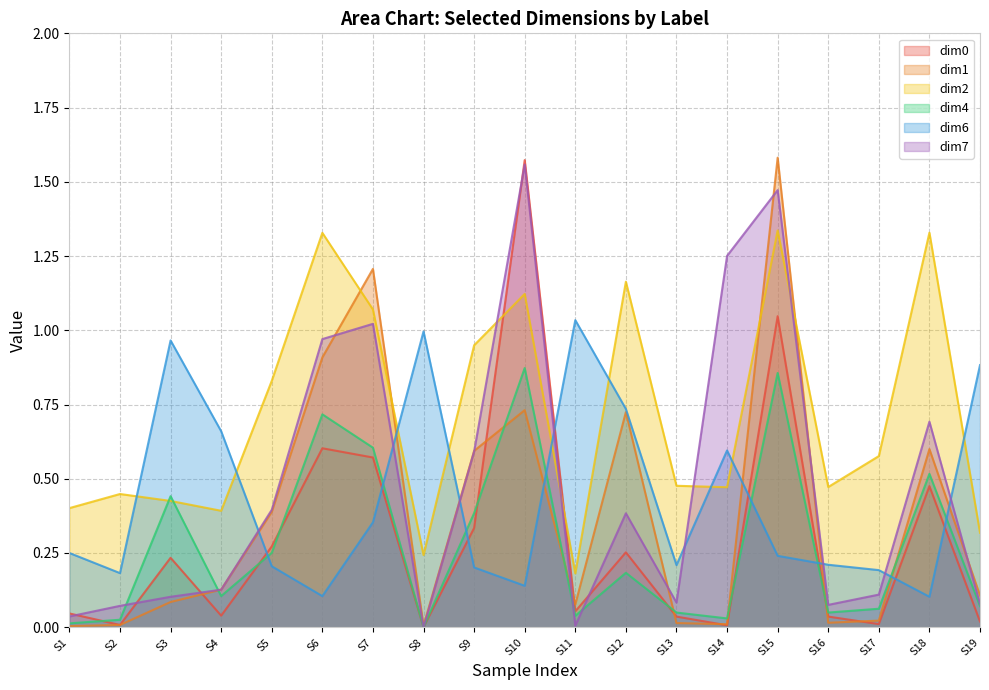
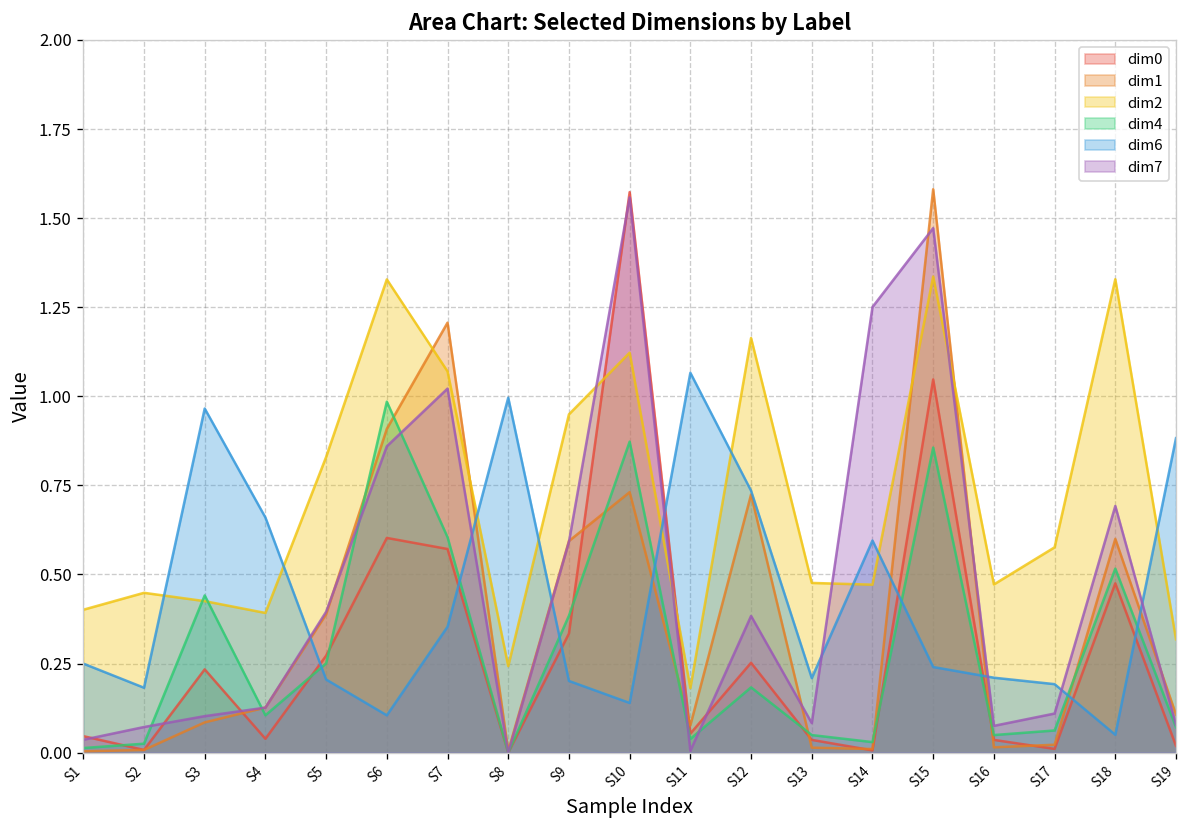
  {
    "dim4": {
      "S1": 0.01,
      "S2": 0.03,
      "S3": 0.44,
      "S4": 0.10,
      "S5": 0.25,
-     "S6": 0.72,
+     "S6": 0.98,
      "S7": 0.60,
      "S9": 0.38,
      "S10": 0.87,
      "S11": 0.04,
      "S12": 0.18,
      "S13": 0.05,
      "S14": 0.03,
      "S15": 0.86,
      "S16": 0.05,
      "S17": 0.06,
      "S18": 0.52
    },
    "dim6": {
      "S1": 0.25,
      "S2": 0.18,
      "S3": 0.97,
      "S4": 0.66,
      "S5": 0.21,
      "S6": 0.10,
      "S7": 0.35,
      "S8": 1.00,
      "S9": 0.20,
      "S10": 0.14,
-     "S11": 1.03,
+     "S11": 1.07,
      "S12": 0.74,
      "S13": 0.21,
      "S14": 0.60,
      "S15": 0.24,
      "S16": 0.21,
      "S17": 0.19,
-     "S18": 0.10,
+     "S18": 0.05,
      "S19": 0.88
    },
    "dim7": {
      "S1": 0.04,
      "S2": 0.07,
      "S3": 0.10,
-     "S6": 0.97,
+     "S6": 0.86,
      "S7": 1.02,
      "S10": 1.56,
      "S11": 0.01,
      "S12": 0.38,
      "S13": 0.08,
      "S14": 1.25,
      "S15": 1.47,
      "S16": 0.08,
      "S17": 0.11,
      "S18": 0.69
    }
  }
